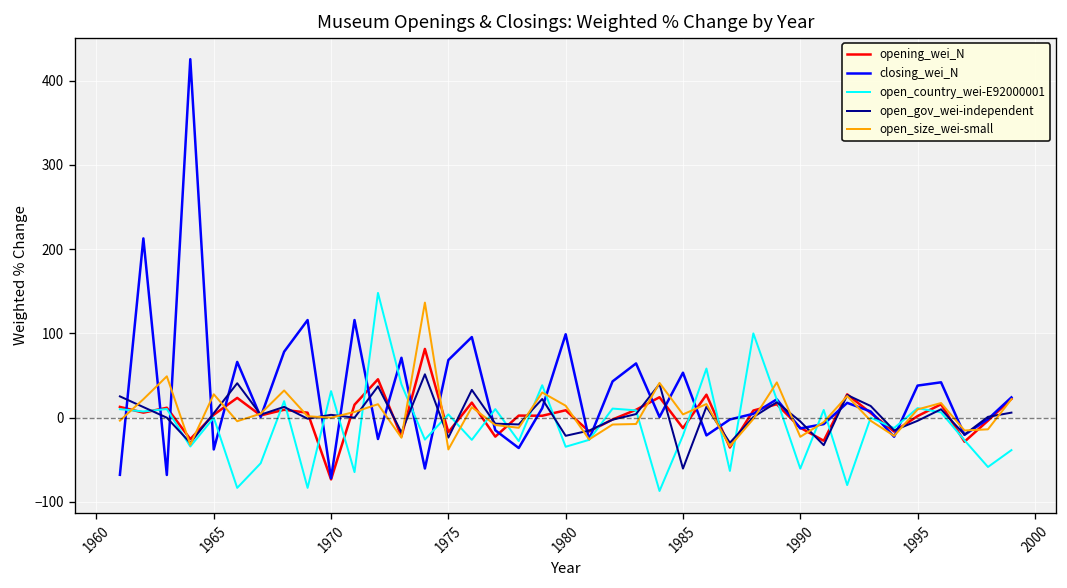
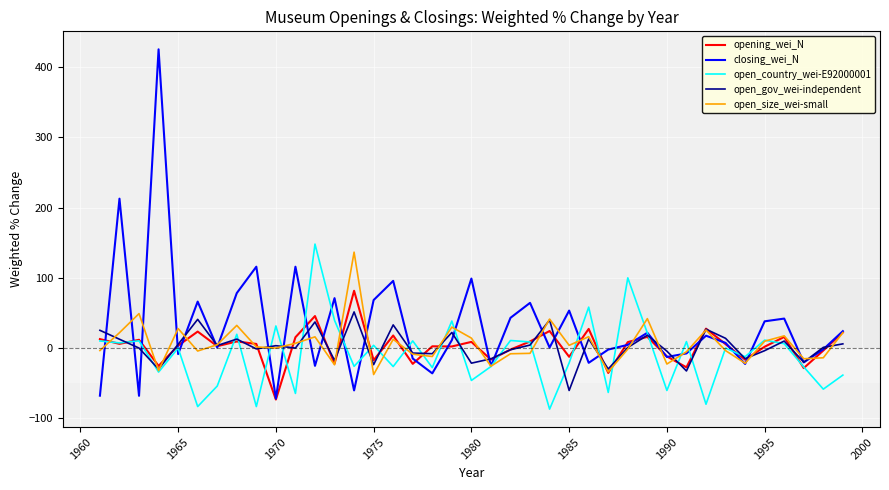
  {
    "opening_wei_N": {
      "1975": -20,
      "1980": 10,
      "1985": -10,
      "1995": 0
    },
    "closing_wei_N": {
-     "1965": -40,
+     "1965": -10,
      "1975": 70,
      "1980": 100,
      "1985": 50,
      "1995": 40
    },
    "open_country_wei-E92000001": {
      "1970": 30,
      "1975": 0,
-     "1980": -30,
+     "1980": -50,
      "1985": -20,
      "1990": -60
    },
    "open_gov_wei-independent": {
      "1975": -20,
      "1980": -20,
      "1985": -60,
      "1990": 0,
      "1995": 0
    },
    "open_size_wei-small": {
      "1965": 30,
      "1975": -40,
      "1980": 10,
      "1985": 0,
      "1990": -20
    }
  }
